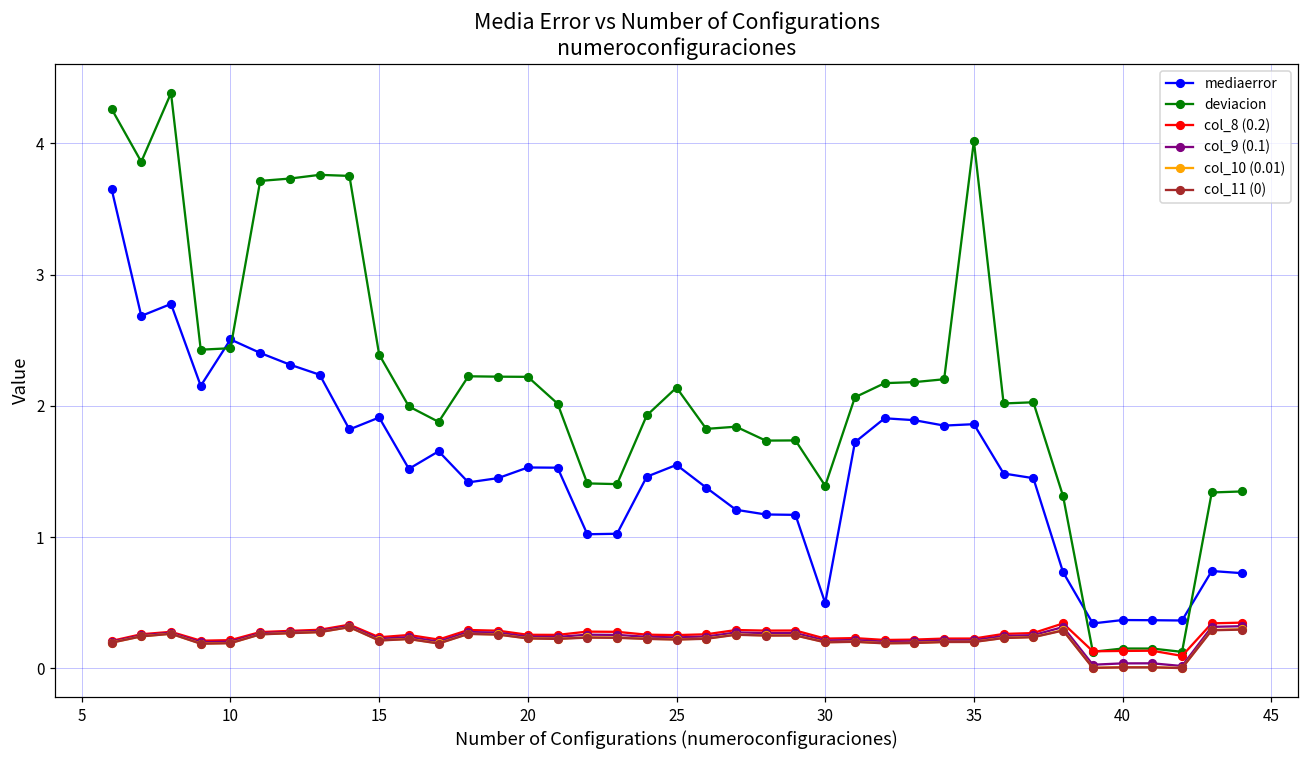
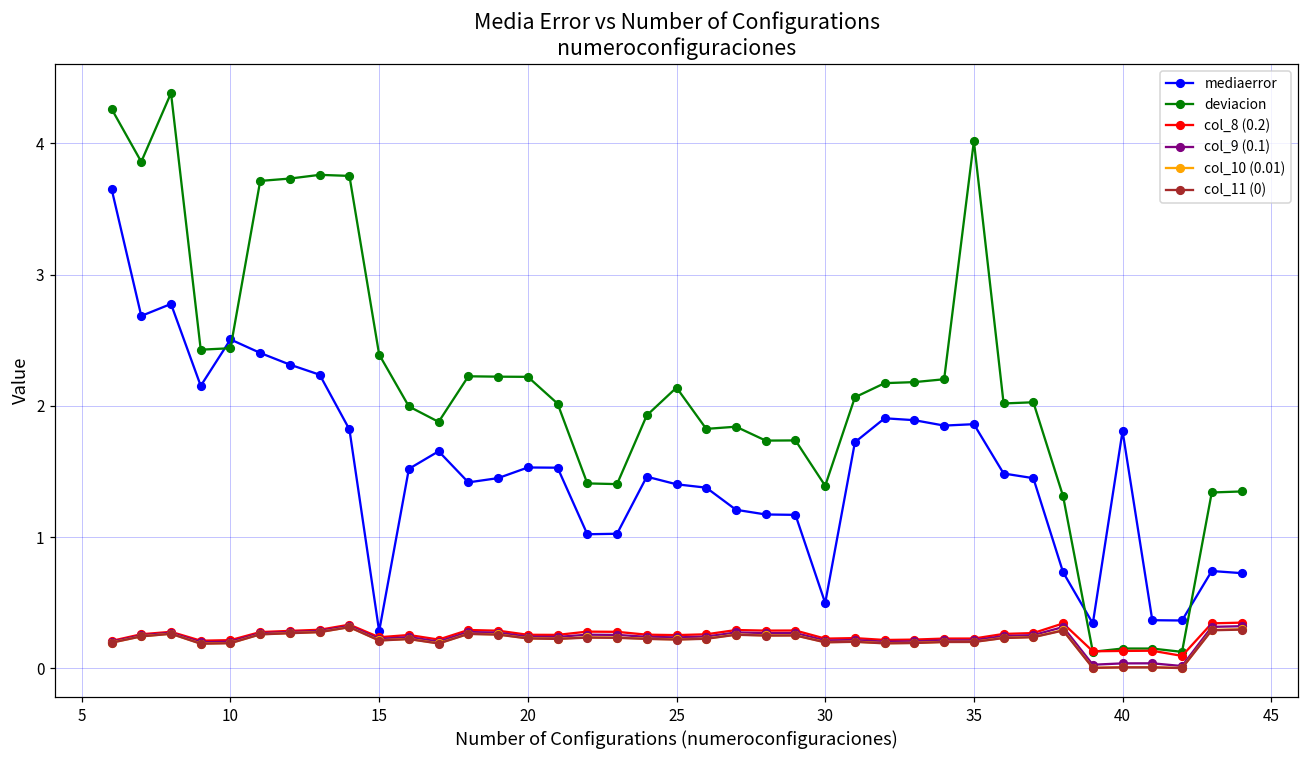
  {
    "mediaerror": {
      "10": 2.51,
-     "15": 1.91,
+     "15": 0.28,
      "20": 1.53,
-     "25": 1.55,
+     "25": 1.40,
      "30": 0.50,
      "35": 1.86,
-     "40": 0.37
+     "40": 1.81
    },
    "deviacion": {
      "10": 2.44,
      "15": 2.39,
      "20": 2.22,
      "25": 2.14,
      "30": 1.39,
      "35": 4.02
    },
    "col_9 (0.1)": {
      "40": 0.04
    }
  }
